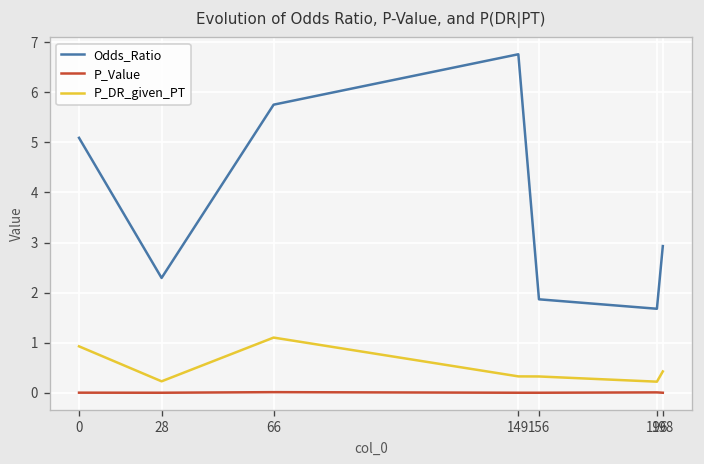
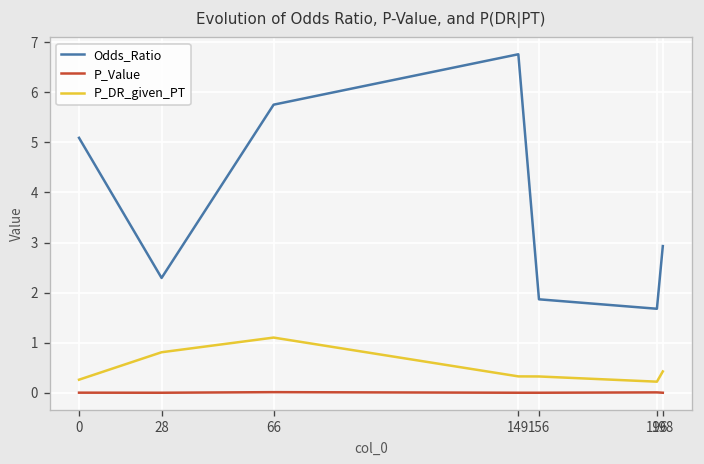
  {
    "Odds_Ratio": {
      "0": 5.1,
      "28": 2.3,
      "66": 5.8,
      "149": 6.8,
      "156": 1.9
    },
    "P_Value": {
      "0": 0.0,
      "28": 0.0,
      "66": 0.0,
      "149": 0.0,
      "156": 0.0
    },
    "P_DR_given_PT": {
-     "0": 0.9,
-     "28": 0.2,
+     "0": 0.3,
+     "28": 0.8,
      "66": 1.1,
      "149": 0.3,
      "156": 0.3
    }
  }
